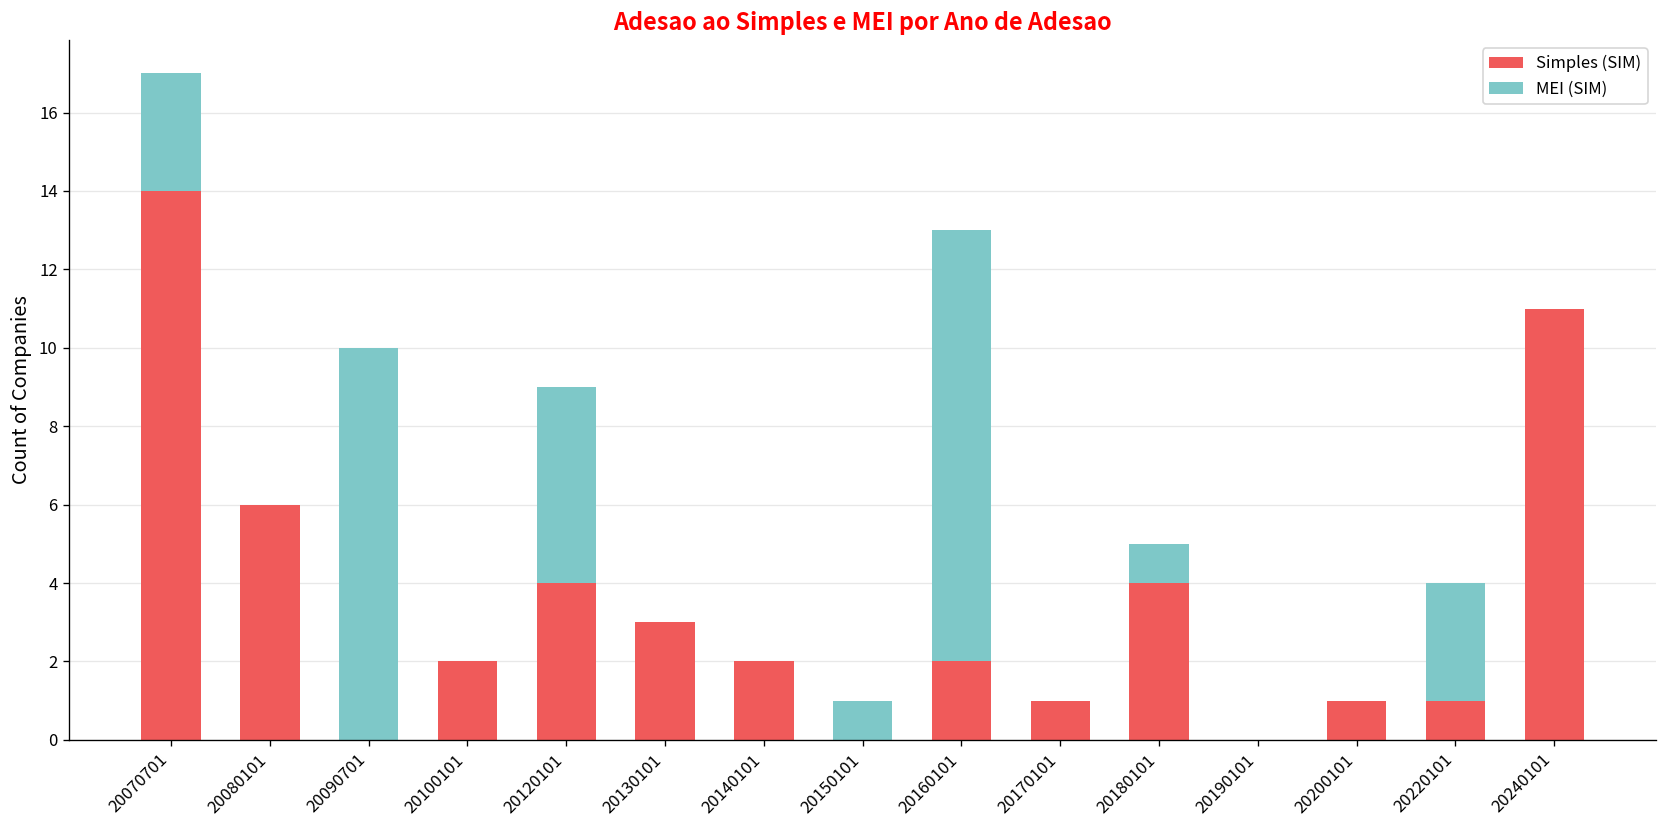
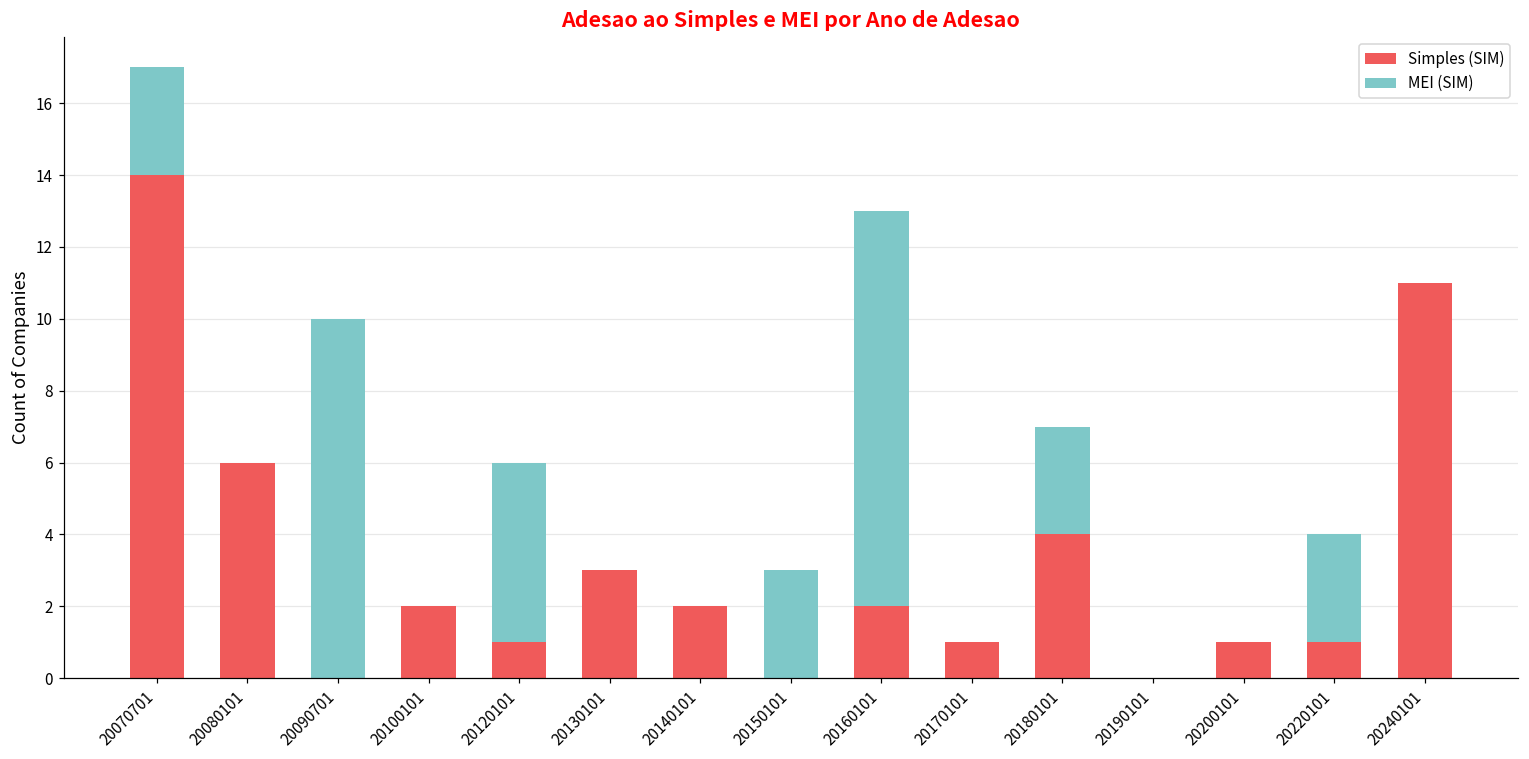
  {
    "Simples (SIM)": {
      "20070701": 14,
      "20080101": 6,
      "20090701": 0,
      "20100101": 2,
-     "20120101": 4,
+     "20120101": 1,
      "20130101": 3,
      "20140101": 2,
      "20150101": 0,
      "20160101": 2,
      "20170101": 1,
      "20180101": 4,
      "20190101": 0,
      "20200101": 1,
      "20220101": 1,
      "20240101": 11
    },
    "MEI (SIM)": {
      "20070701": 3,
      "20080101": 0,
      "20090701": 10,
      "20100101": 0,
      "20120101": 5,
      "20130101": 0,
      "20140101": 0,
-     "20150101": 1,
+     "20150101": 3,
      "20160101": 11,
      "20170101": 0,
-     "20180101": 1,
+     "20180101": 3,
      "20190101": 0,
      "20200101": 0,
      "20220101": 3,
      "20240101": 0
    }
  }
